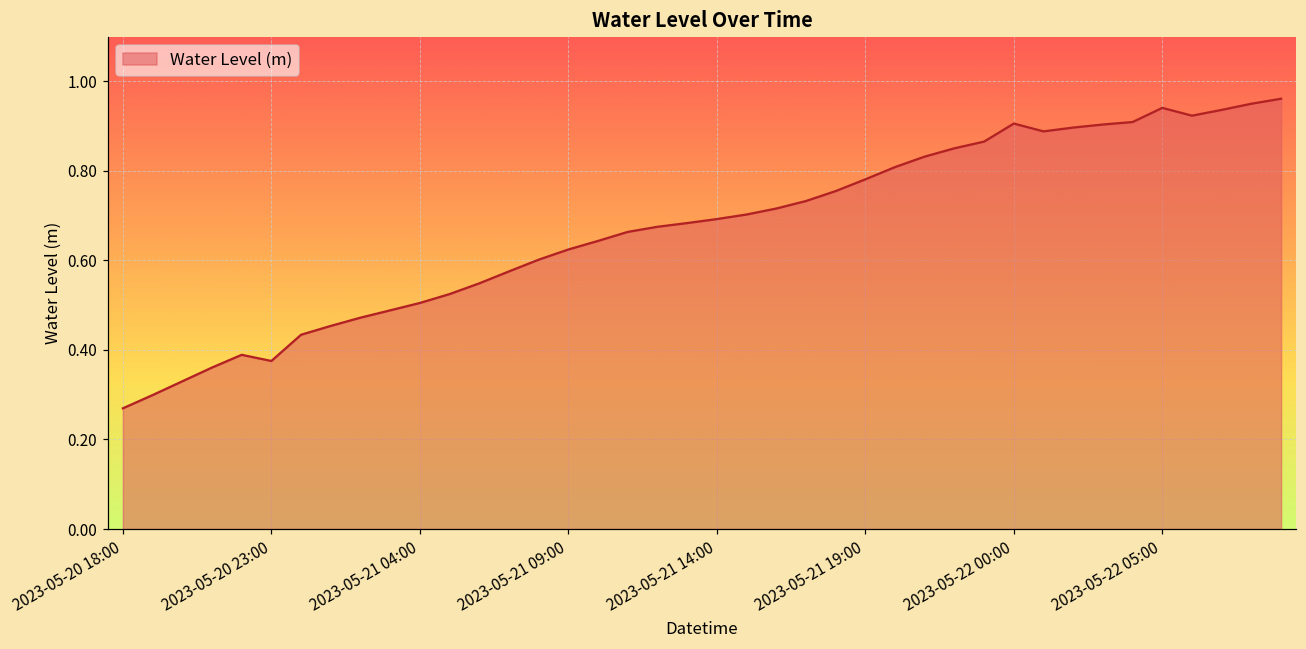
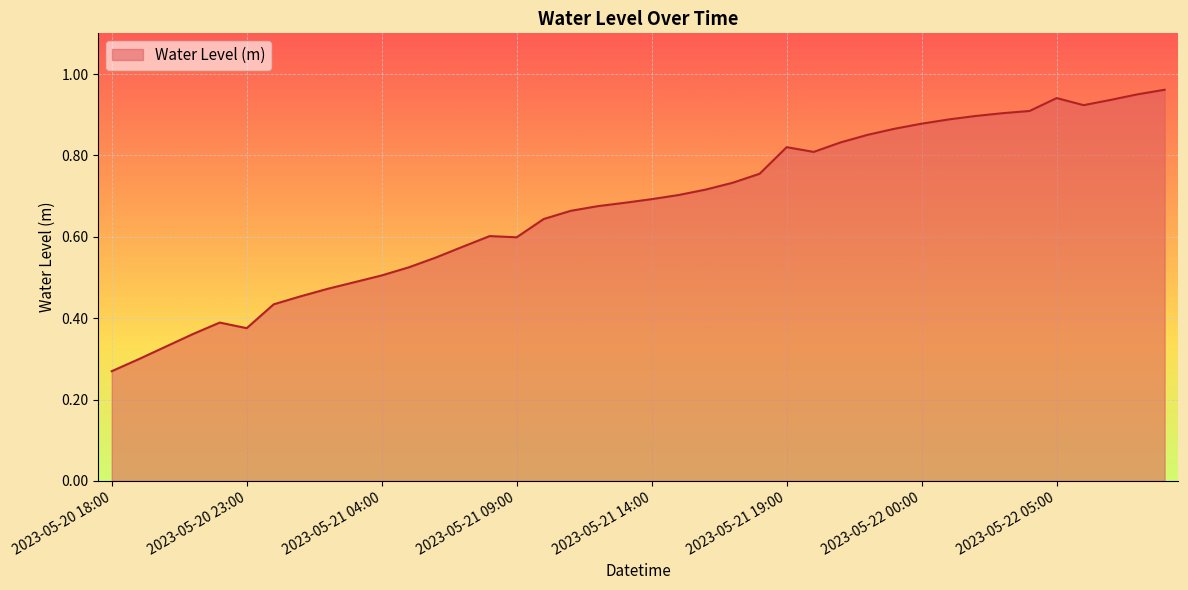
  {
    "2023-05-20 18:00": 0.27,
    "2023-05-20 23:00": 0.38,
    "2023-05-21 04:00": 0.50,
-   "2023-05-21 09:00": 0.62,
+   "2023-05-21 09:00": 0.60,
    "2023-05-21 14:00": 0.69,
-   "2023-05-21 19:00": 0.78,
-   "2023-05-22 00:00": 0.91,
+   "2023-05-21 19:00": 0.82,
+   "2023-05-22 00:00": 0.88,
    "2023-05-22 05:00": 0.94
  }
